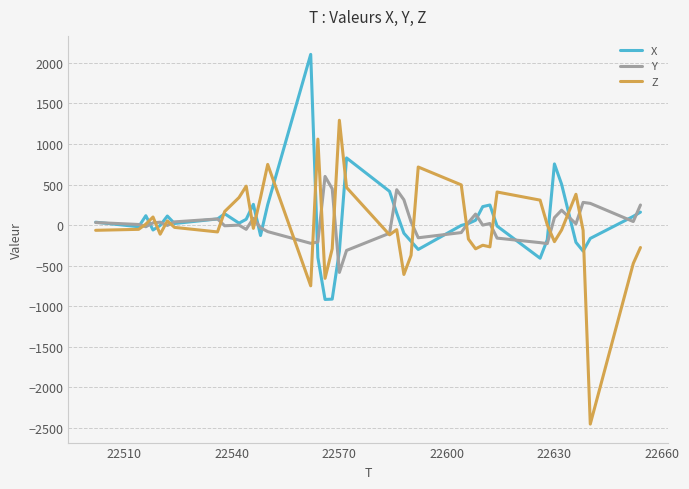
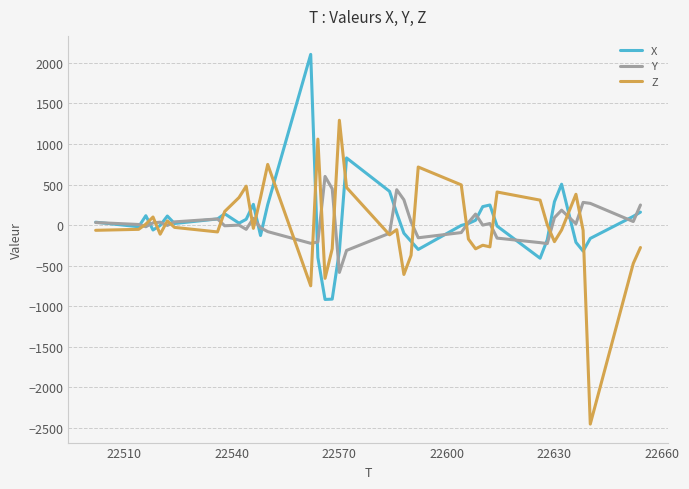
  {
    "X": {
      "22570": -300,
-     "22630": 800
+     "22630": 300
    },
    "Y": {
      "22570": -600,
      "22630": 100
    },
    "Z": {
      "22570": 1300,
      "22630": -200
    }
  }
